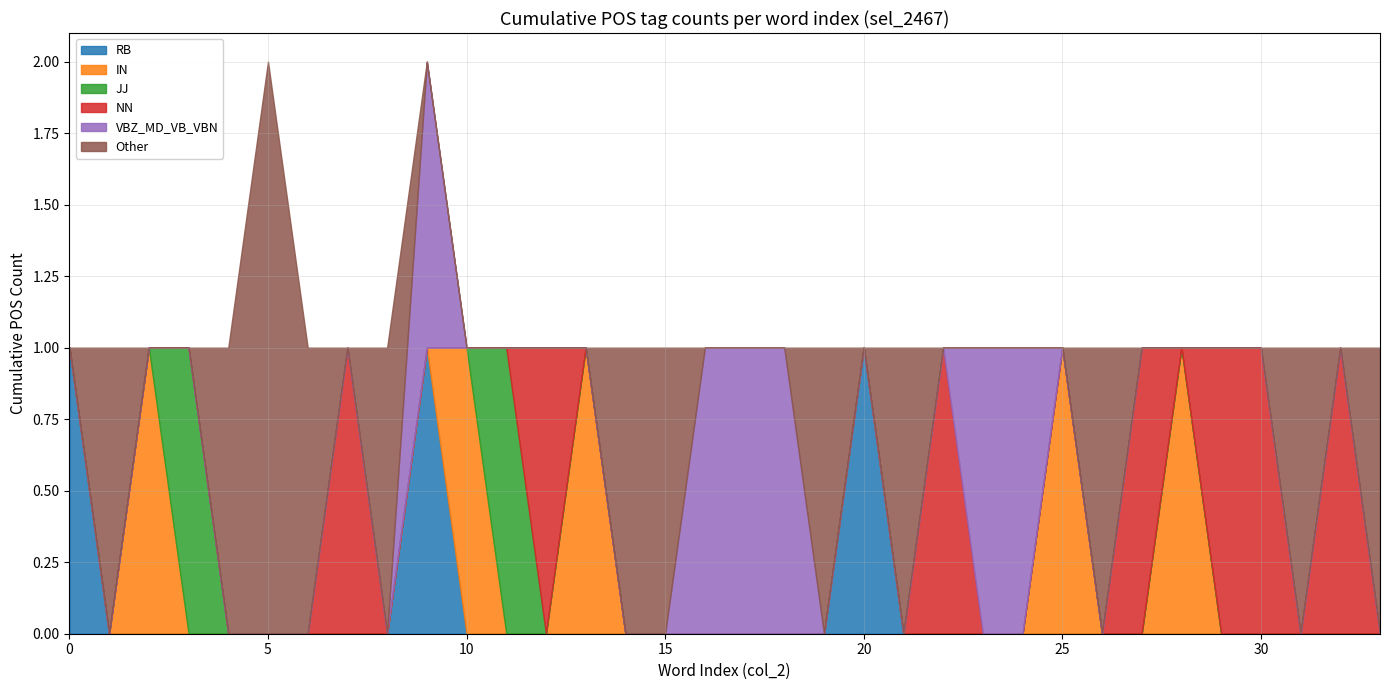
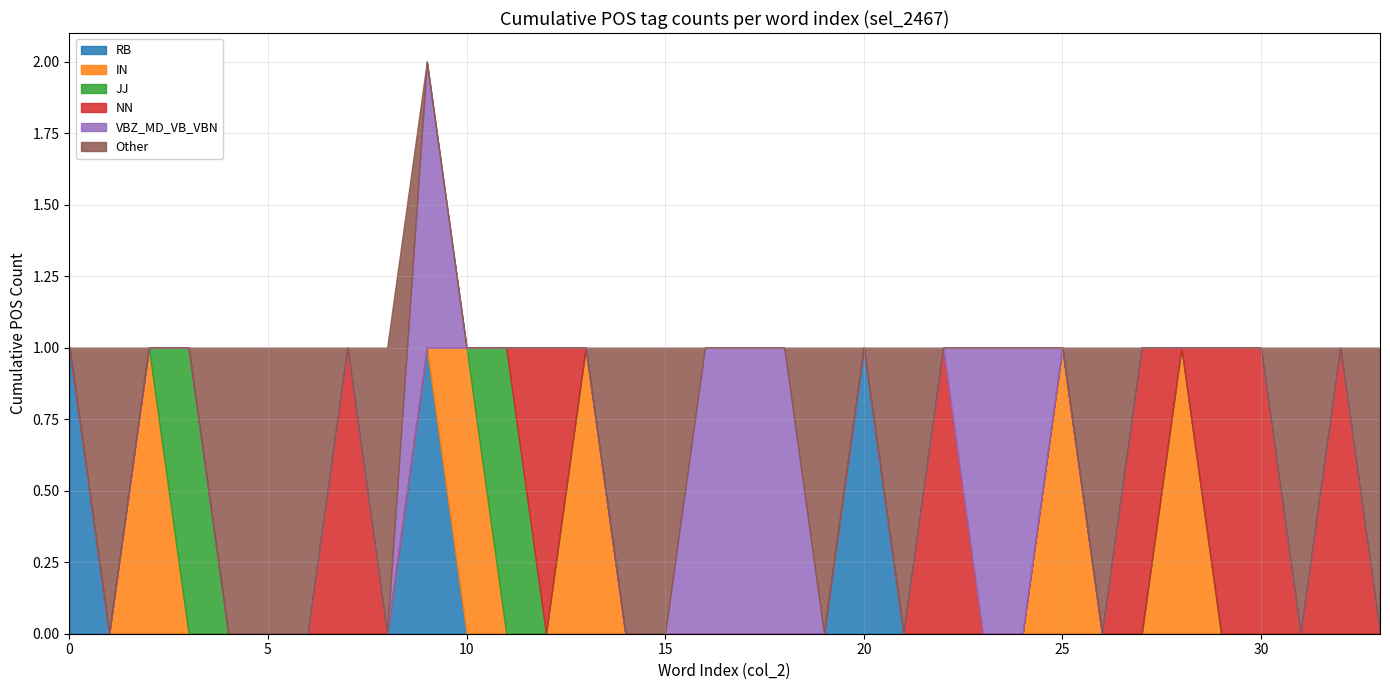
  {
    "RB": {
      "10": 0,
      "25": 0
    },
    "Other": {
-     "5": 2
+     "5": 1
    }
  }
